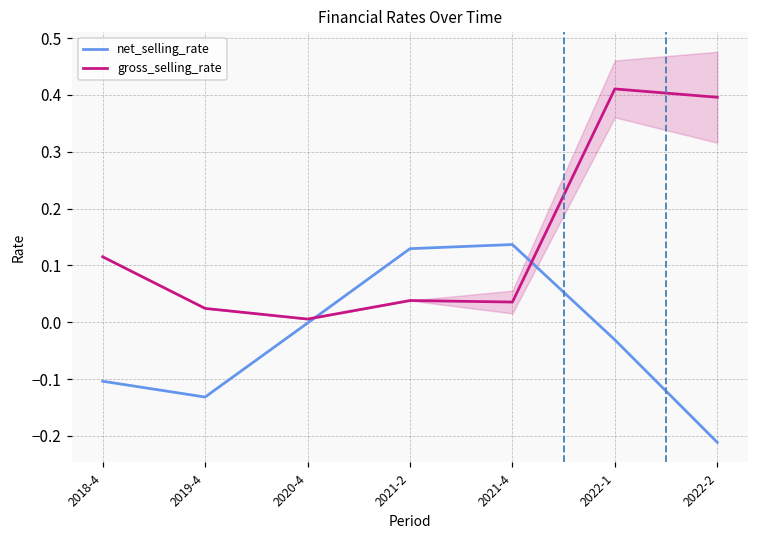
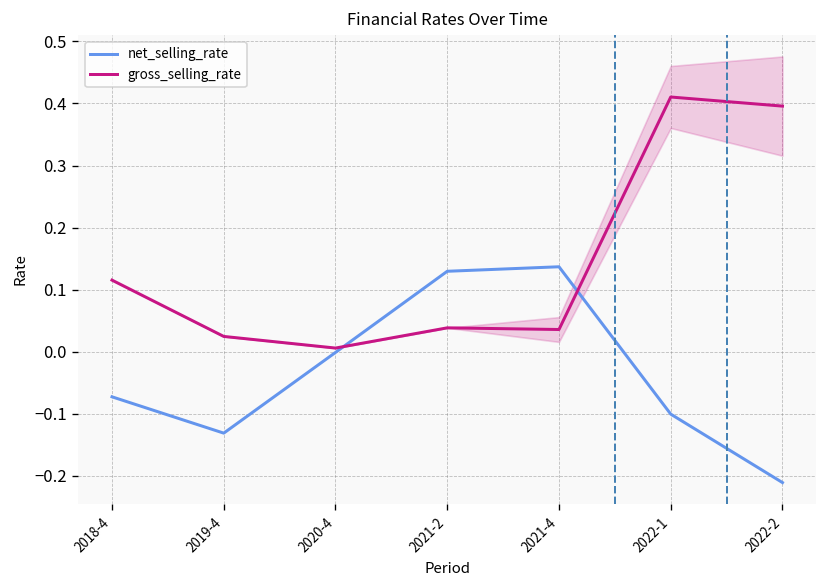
  {
    "net_selling_rate": {
-     "2018-4": -0.10,
+     "2018-4": -0.07,
      "2019-4": -0.13,
      "2020-4": 0.00,
      "2021-2": 0.13,
      "2021-4": 0.14,
-     "2022-1": -0.03,
+     "2022-1": -0.10,
      "2022-2": -0.21
    }
  }
